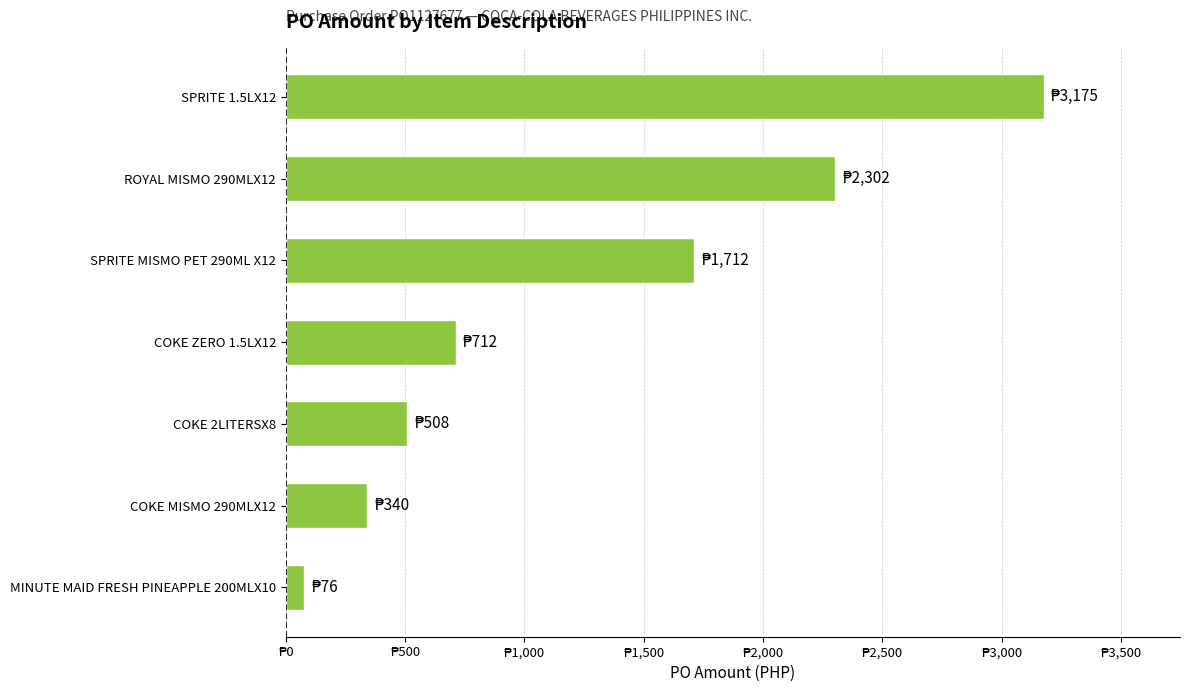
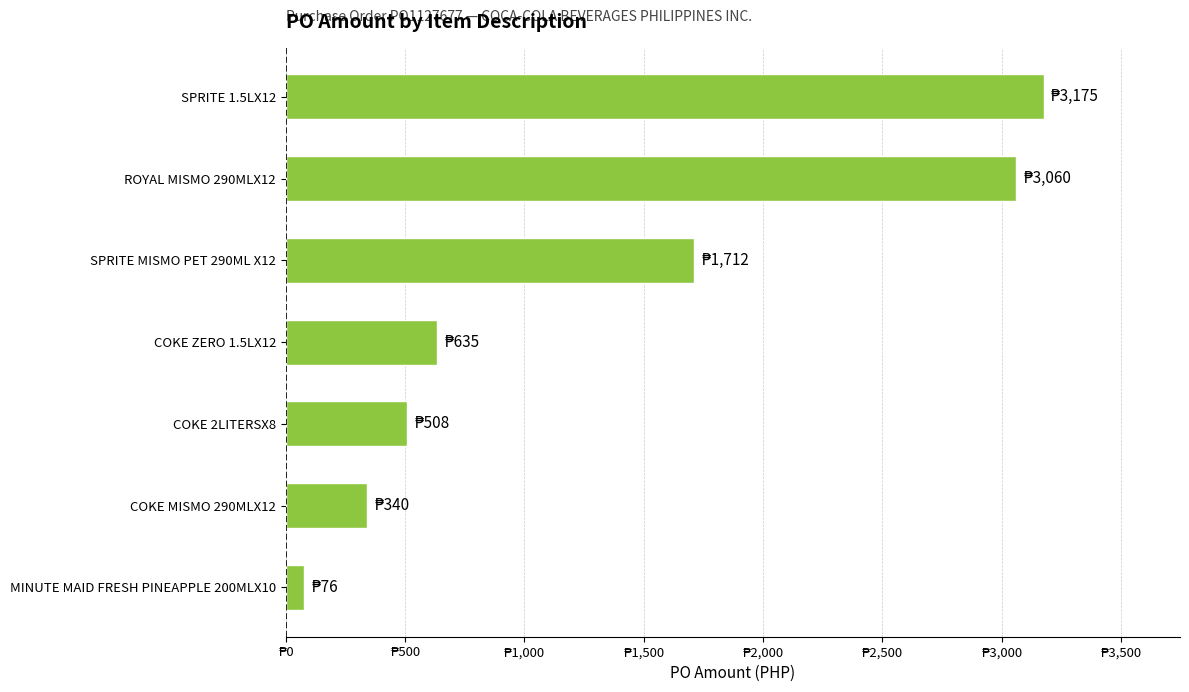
  {
    "SPRITE 1.5LX12": "3,175",
-   "ROYAL MISMO 290MLX12": "2,302",
+   "ROYAL MISMO 290MLX12": "3,060",
    "SPRITE MISMO PET 290ML X12": "1,712",
-   "COKE ZERO 1.5LX12": "712",
+   "COKE ZERO 1.5LX12": "635",
    "COKE 2LITERSX8": "508",
    "COKE MISMO 290MLX12": "340",
    "MINUTE MAID FRESH PINEAPPLE 200MLX10": "76"
  }
